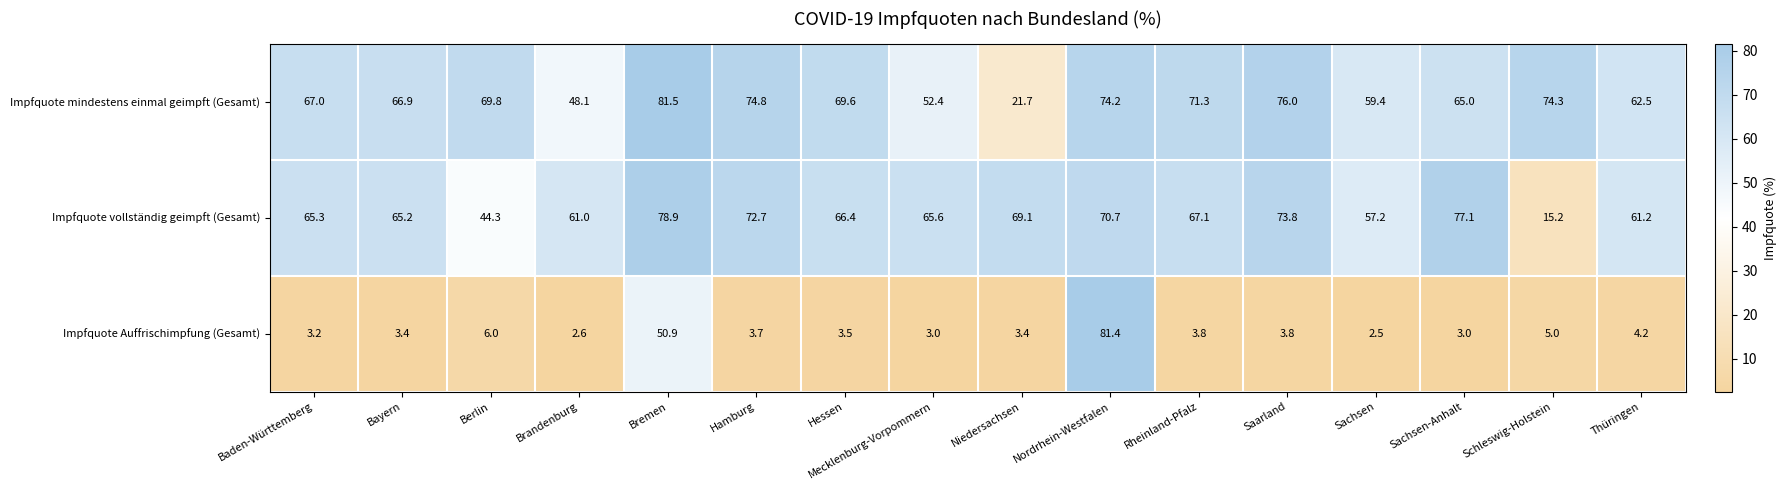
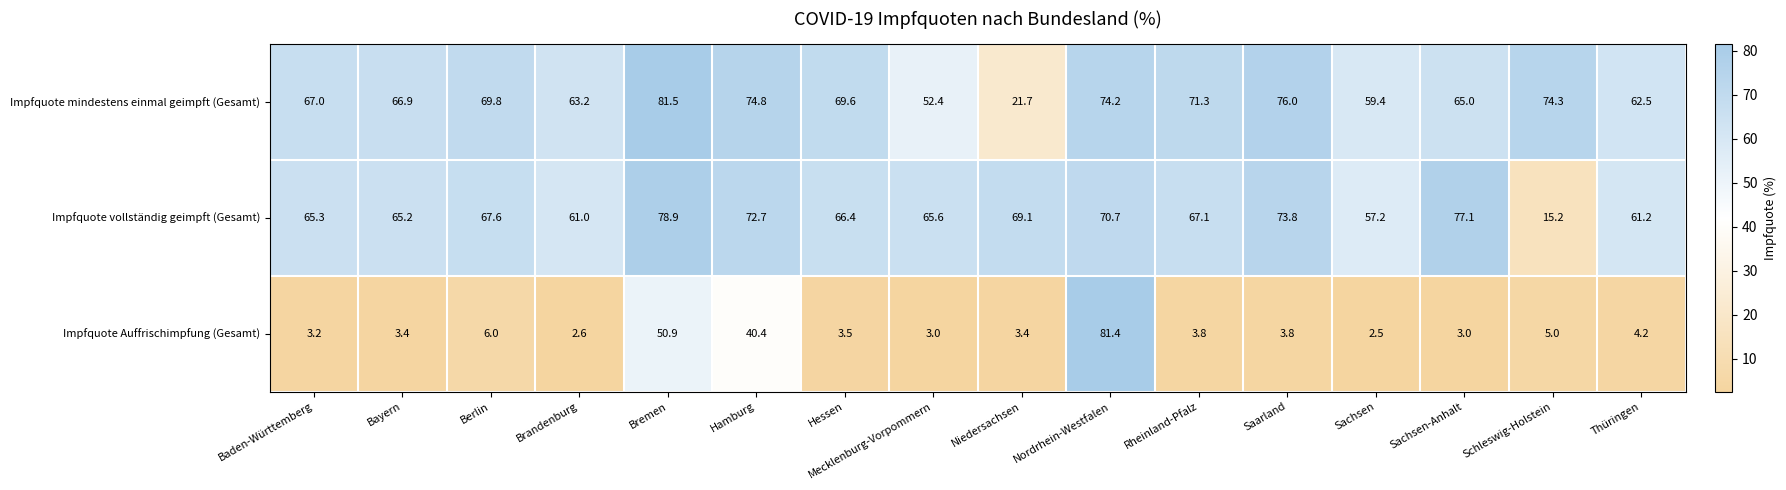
  {
    "Impfquote mindestens einmal geimpft (Gesamt)": {
      "Baden-Württemberg": 67.0,
      "Bayern": 66.9,
      "Berlin": 69.8,
-     "Brandenburg": 48.1,
+     "Brandenburg": 63.2,
      "Bremen": 81.5,
      "Hamburg": 74.8,
      "Hessen": 69.6,
      "Mecklenburg-Vorpommern": 52.4,
      "Niedersachsen": 21.7,
      "Nordrhein-Westfalen": 74.2,
      "Rheinland-Pfalz": 71.3,
      "Saarland": 76.0,
      "Sachsen": 59.4,
      "Sachsen-Anhalt": 65.0,
      "Schleswig-Holstein": 74.3,
      "Thüringen": 62.5
    },
    "Impfquote vollständig geimpft (Gesamt)": {
      "Baden-Württemberg": 65.3,
      "Bayern": 65.2,
-     "Berlin": 44.3,
+     "Berlin": 67.6,
      "Brandenburg": 61.0,
      "Bremen": 78.9,
      "Hamburg": 72.7,
      "Hessen": 66.4,
      "Mecklenburg-Vorpommern": 65.6,
      "Niedersachsen": 69.1,
      "Nordrhein-Westfalen": 70.7,
      "Rheinland-Pfalz": 67.1,
      "Saarland": 73.8,
      "Sachsen": 57.2,
      "Sachsen-Anhalt": 77.1,
      "Schleswig-Holstein": 15.2,
      "Thüringen": 61.2
    },
    "Impfquote Auffrischimpfung (Gesamt)": {
      "Baden-Württemberg": 3.2,
      "Bayern": 3.4,
      "Berlin": 6.0,
      "Brandenburg": 2.6,
      "Bremen": 50.9,
-     "Hamburg": 3.7,
+     "Hamburg": 40.4,
      "Hessen": 3.5,
      "Mecklenburg-Vorpommern": 3.0,
      "Niedersachsen": 3.4,
      "Nordrhein-Westfalen": 81.4,
      "Rheinland-Pfalz": 3.8,
      "Saarland": 3.8,
      "Sachsen": 2.5,
      "Sachsen-Anhalt": 3.0,
      "Schleswig-Holstein": 5.0,
      "Thüringen": 4.2
    }
  }
